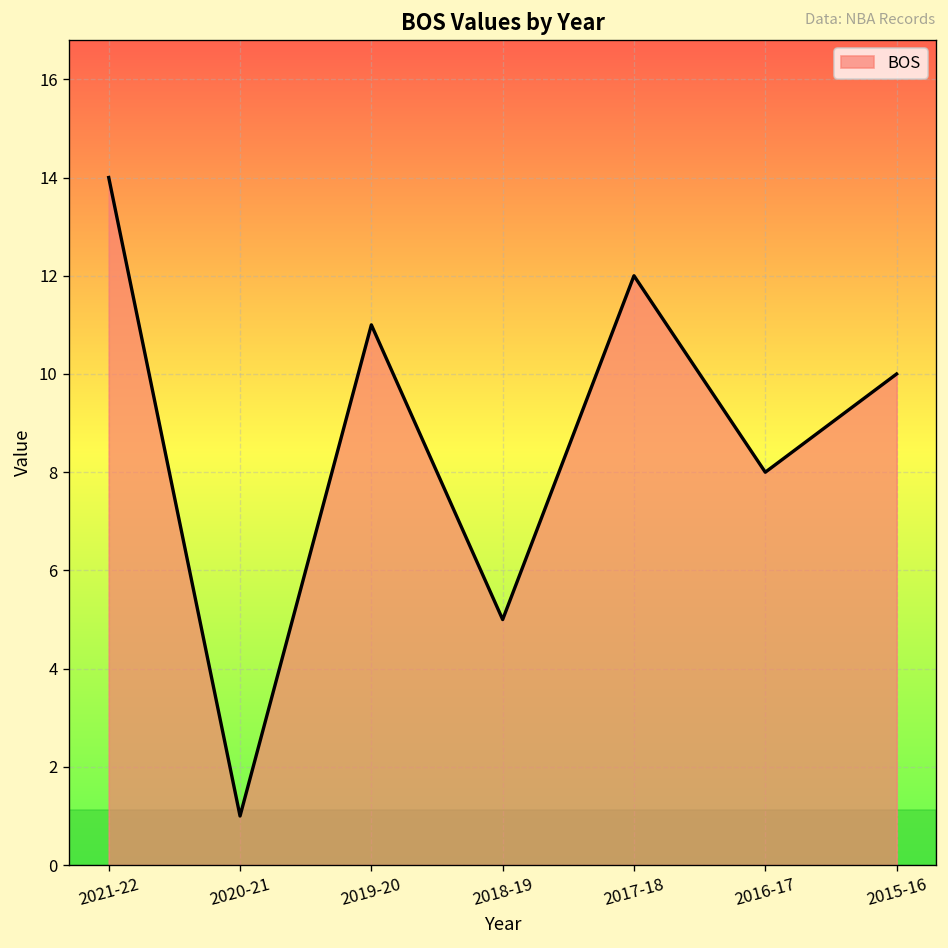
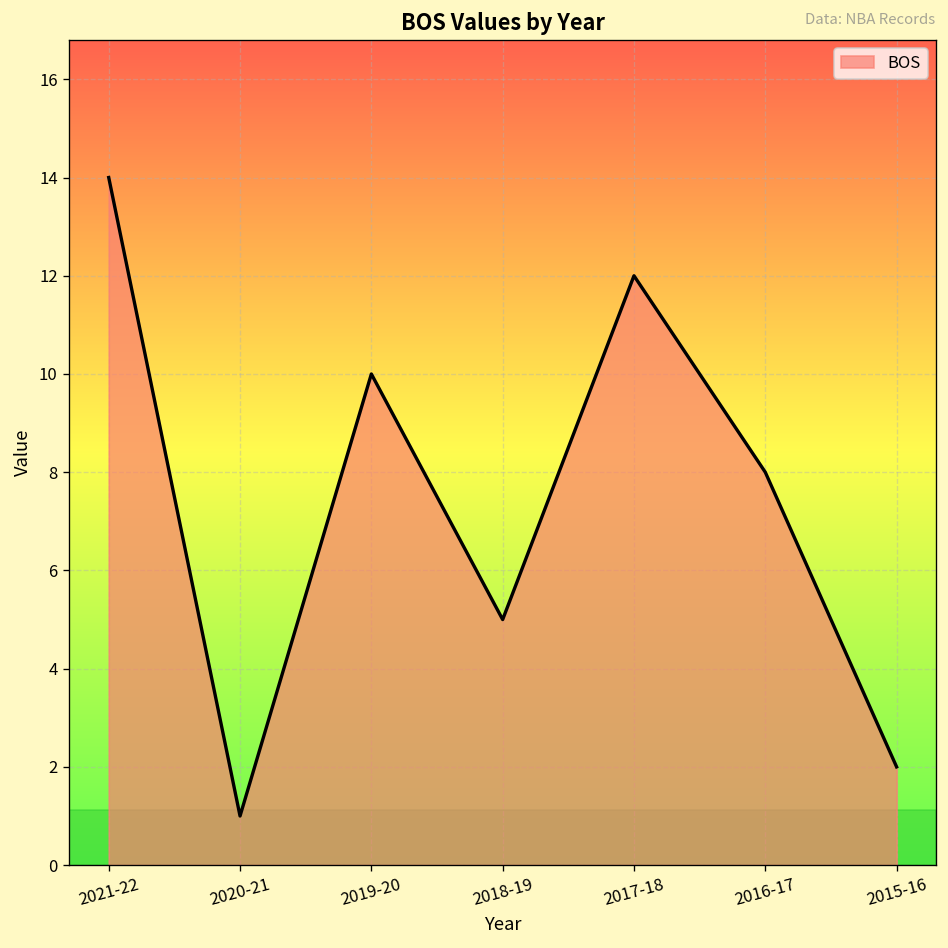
  {
    "2021-22": 14,
-   "2019-20": 11,
+   "2019-20": 10,
    "2018-19": 5,
    "2017-18": 12,
    "2016-17": 8,
-   "2015-16": 10
+   "2015-16": 2
  }
